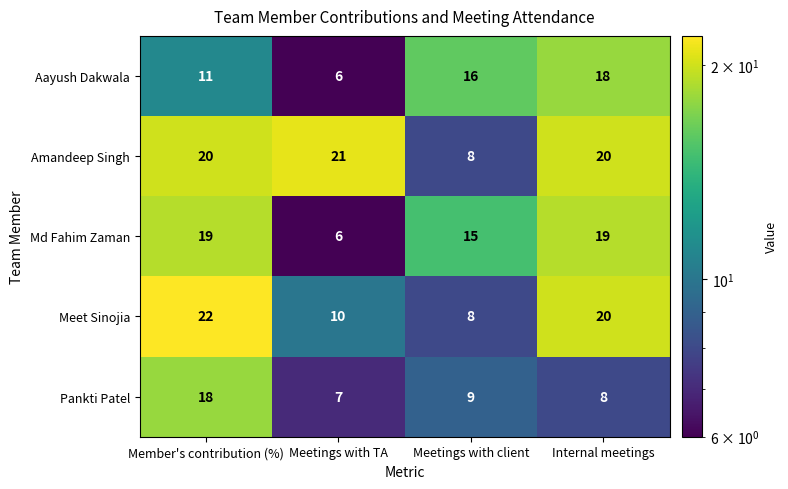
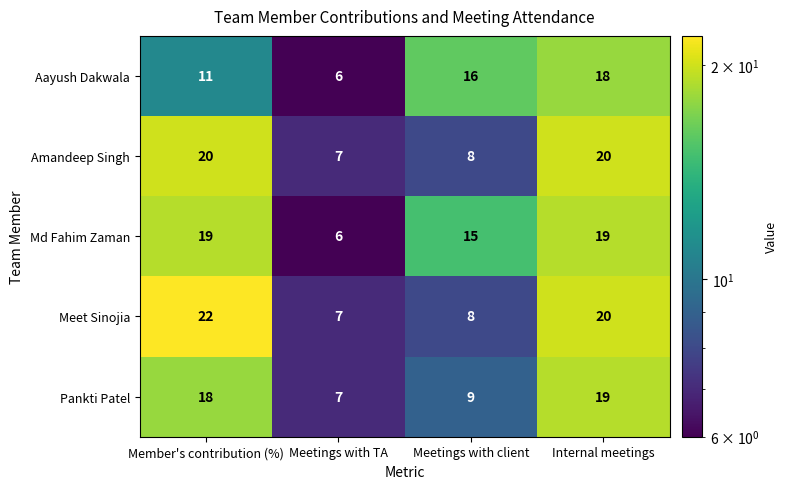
  {
    "Aayush Dakwala": {
      "Member's contribution (%)": 11,
      "Meetings with TA": 6,
      "Meetings with client": 16,
      "Internal meetings": 18
    },
    "Amandeep Singh": {
      "Member's contribution (%)": 20,
-     "Meetings with TA": 21,
+     "Meetings with TA": 7,
      "Meetings with client": 8,
      "Internal meetings": 20
    },
    "Md Fahim Zaman": {
      "Member's contribution (%)": 19,
      "Meetings with TA": 6,
      "Meetings with client": 15,
      "Internal meetings": 19
    },
    "Meet Sinojia": {
      "Member's contribution (%)": 22,
-     "Meetings with TA": 10,
+     "Meetings with TA": 7,
      "Meetings with client": 8,
      "Internal meetings": 20
    },
    "Pankti Patel": {
      "Member's contribution (%)": 18,
      "Meetings with TA": 7,
      "Meetings with client": 9,
-     "Internal meetings": 8
+     "Internal meetings": 19
    }
  }
